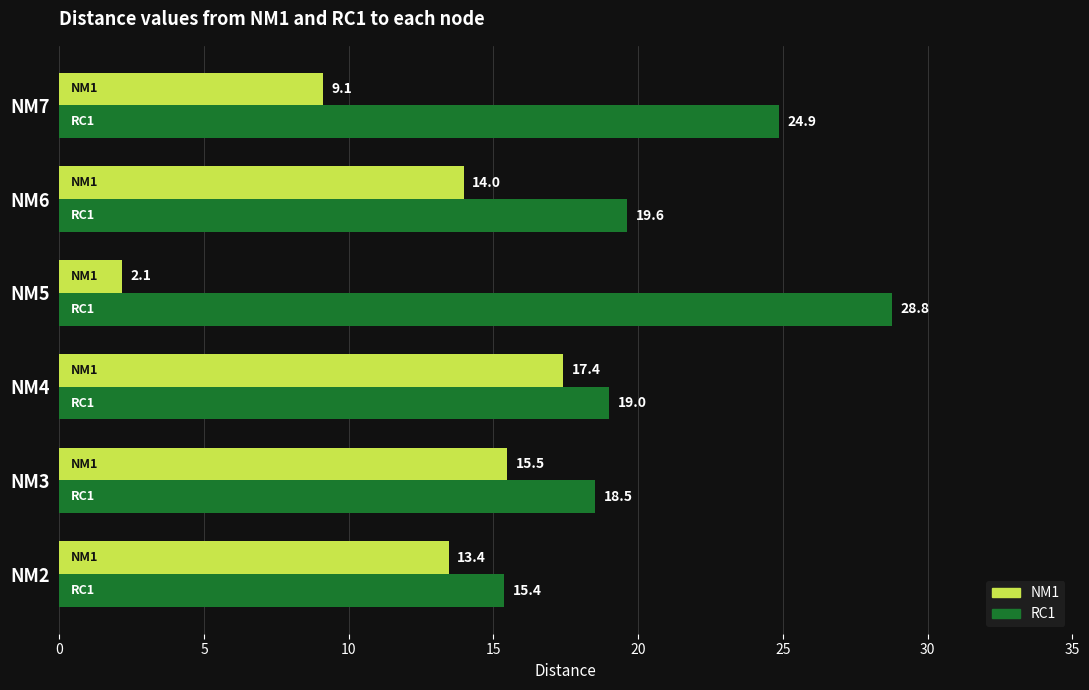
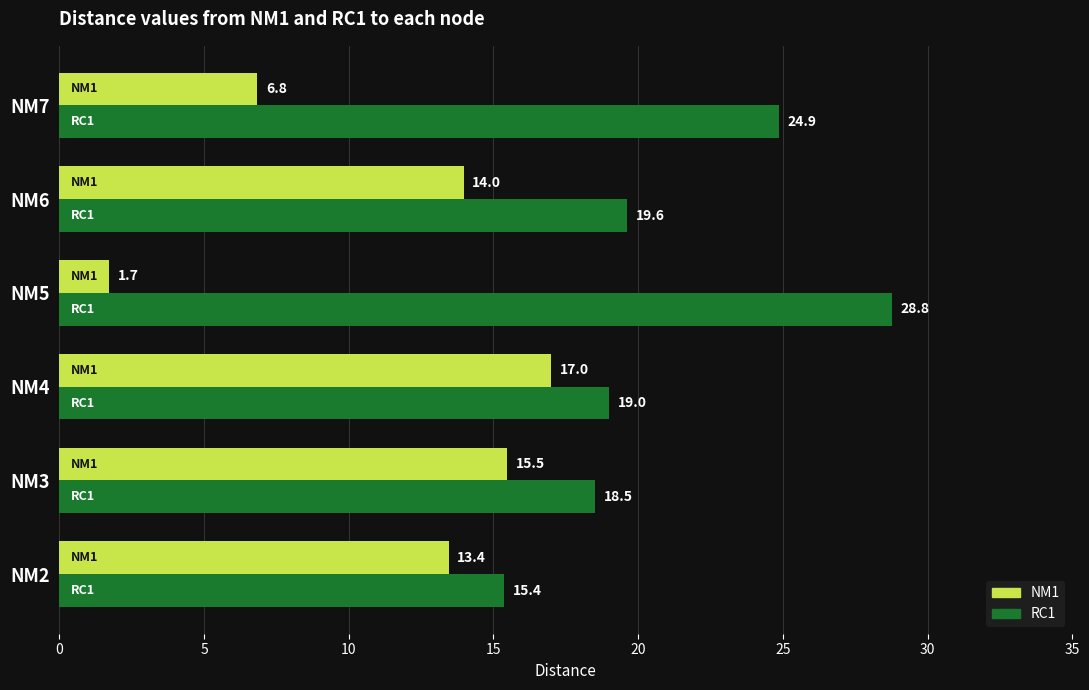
  {
    "NM1": {
-     "NM7": 9.1,
+     "NM7": 6.8,
      "NM6": 14.0,
-     "NM5": 2.1,
-     "NM4": 17.4,
+     "NM5": 1.7,
+     "NM4": 17.0,
      "NM3": 15.5,
      "NM2": 13.4
    },
    "RC1": {
      "NM7": 24.9,
      "NM6": 19.6,
      "NM5": 28.8,
      "NM4": 19.0,
      "NM3": 18.5,
      "NM2": 15.4
    }
  }
